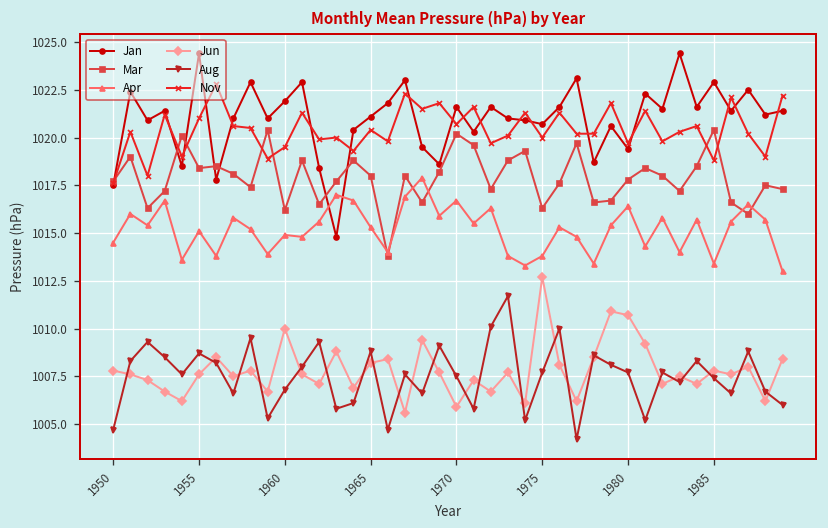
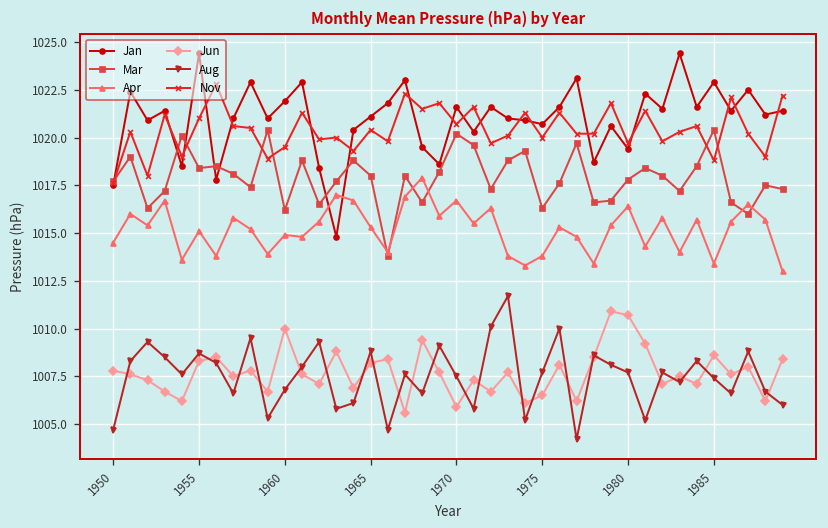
  {
    "Jun": {
      "1950": 1007.8,
-     "1955": 1007.6,
+     "1955": 1008.3,
      "1960": 1010.0,
      "1965": 1008.2,
      "1970": 1005.9,
-     "1975": 1012.7,
+     "1975": 1006.5,
      "1980": 1010.7,
-     "1985": 1007.8
+     "1985": 1008.6
    }
  }
